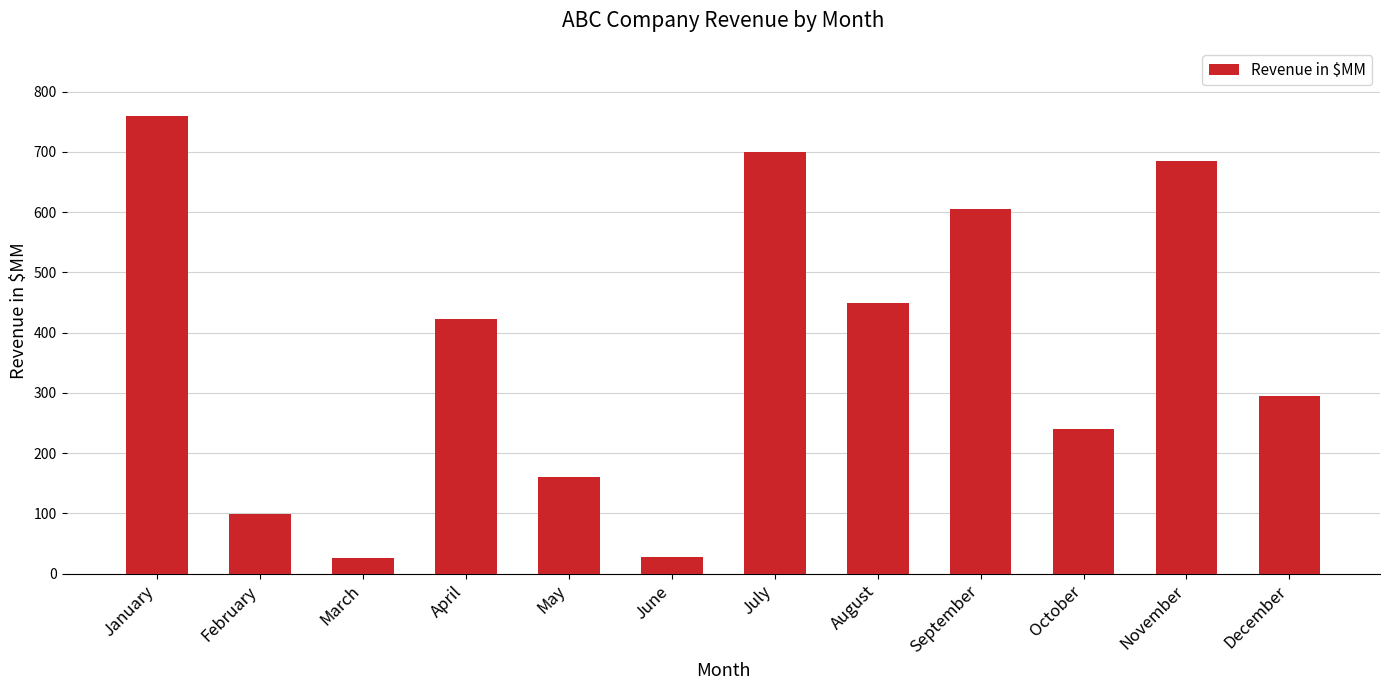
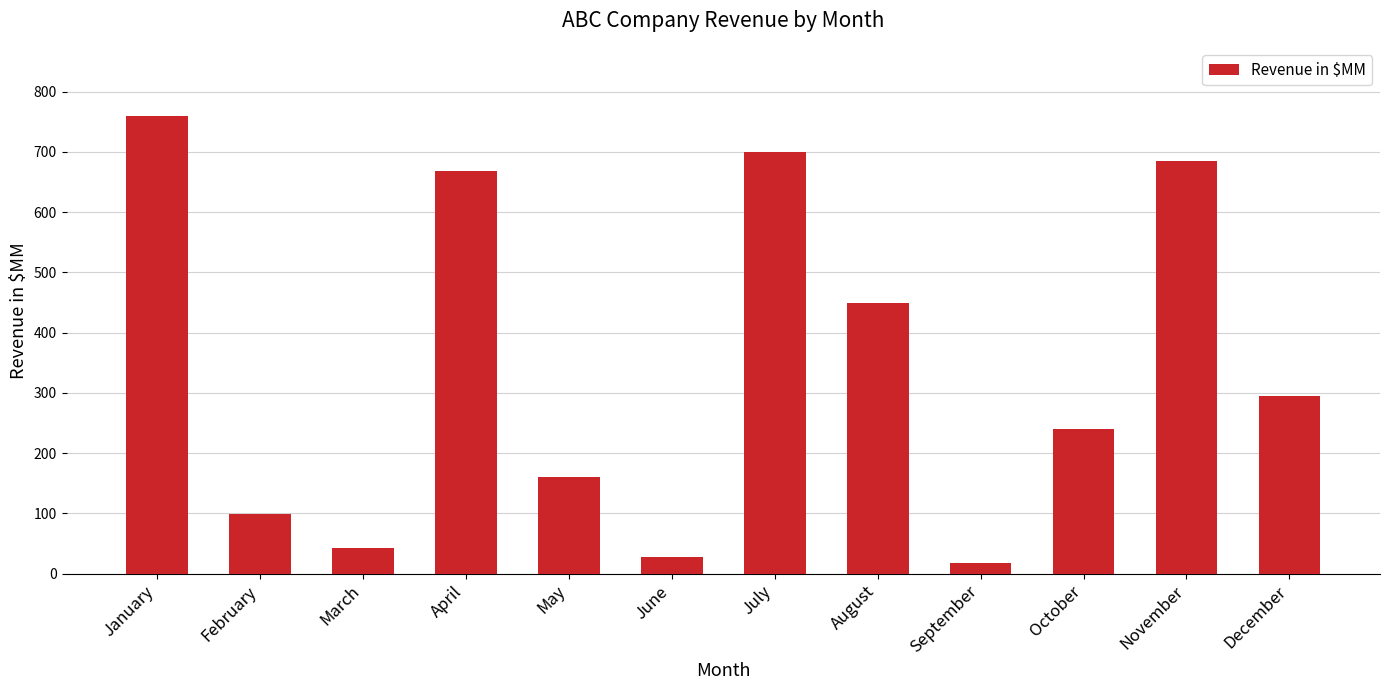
  {
    "January": 760,
    "February": 100,
-   "March": 30,
-   "April": 420,
+   "March": 40,
+   "April": 670,
    "May": 160,
    "June": 30,
    "July": 700,
    "August": 450,
-   "September": 610,
+   "September": 20,
    "October": 240,
    "November": 690,
    "December": 300
  }
